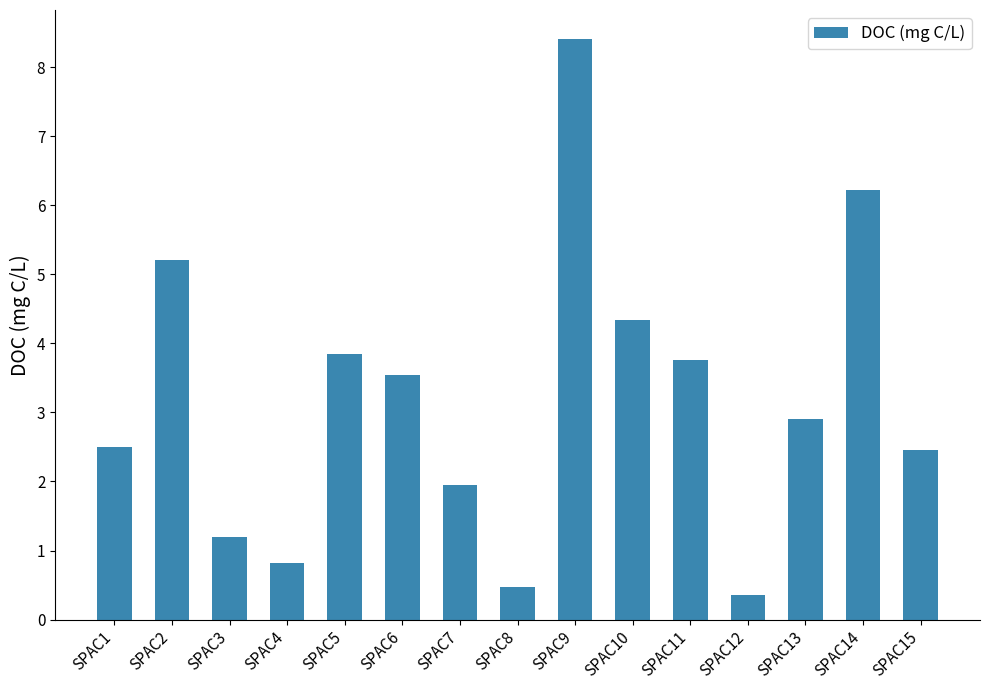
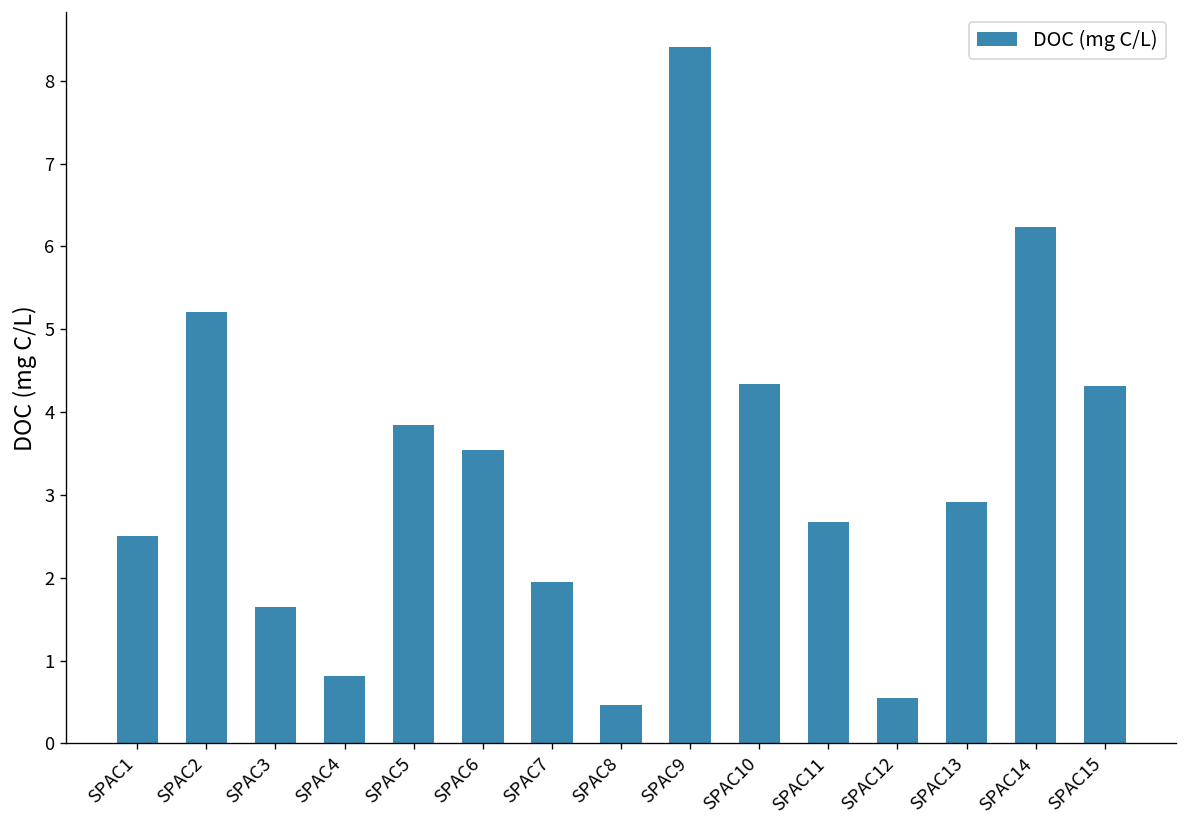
  {
    "SPAC1": 2.5,
    "SPAC2": 5.2,
-   "SPAC3": 1.2,
+   "SPAC3": 1.7,
    "SPAC4": 0.8,
    "SPAC5": 3.8,
    "SPAC6": 3.5,
    "SPAC7": 2.0,
    "SPAC8": 0.5,
    "SPAC9": 8.4,
    "SPAC10": 4.3,
-   "SPAC11": 3.8,
-   "SPAC12": 0.4,
+   "SPAC11": 2.7,
+   "SPAC12": 0.6,
    "SPAC13": 2.9,
    "SPAC14": 6.2,
-   "SPAC15": 2.5
+   "SPAC15": 4.3
  }
